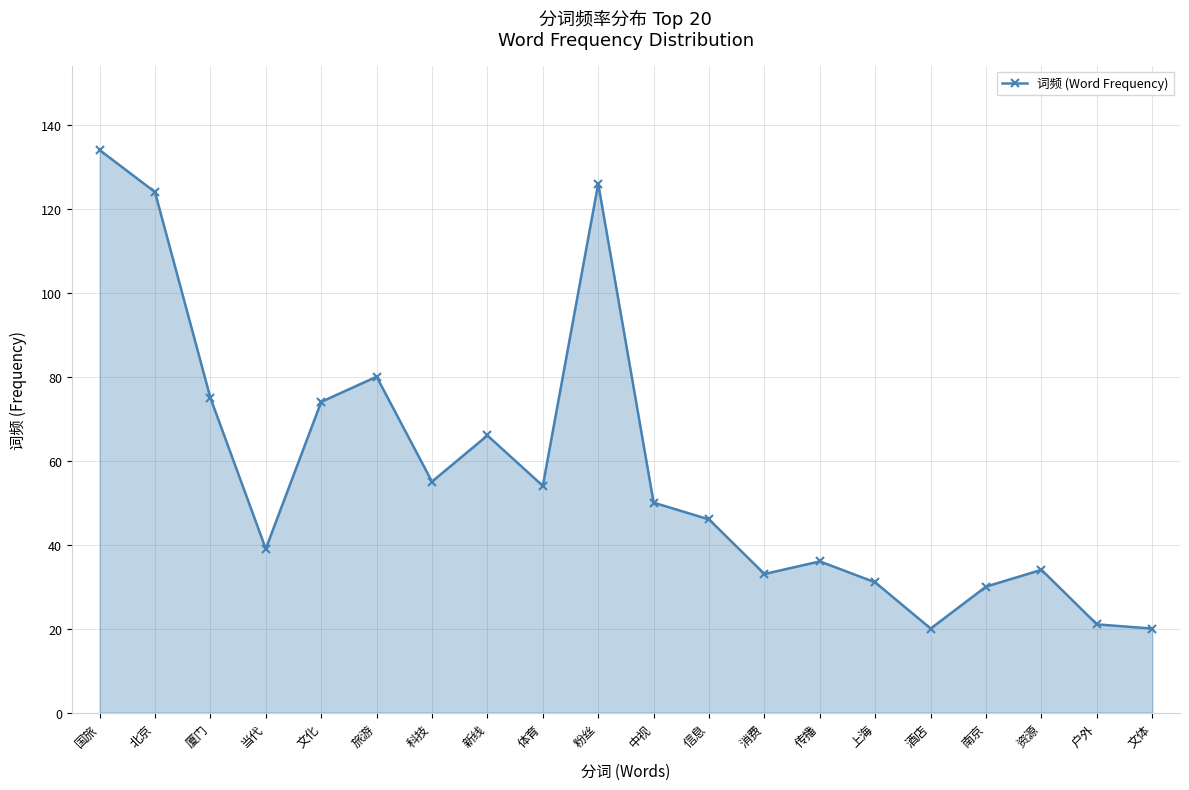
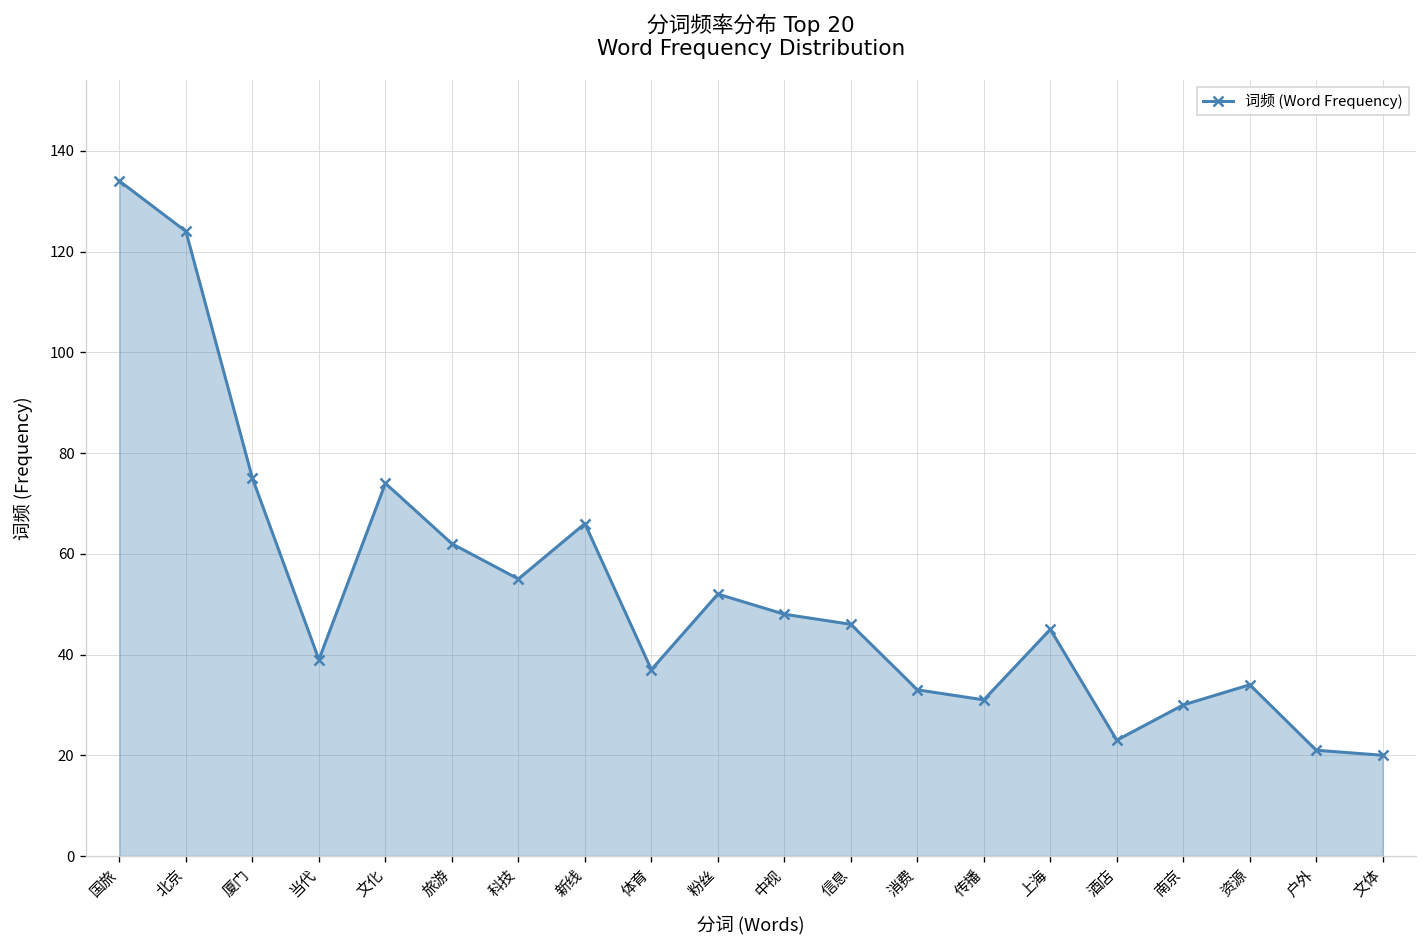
  {
    "国旅": 134,
    "北京": 124,
    "厦门": 75,
    "当代": 39,
    "文化": 74,
-   "旅游": 80,
+   "旅游": 62,
    "科技": 55,
    "新线": 66,
-   "体育": 54,
-   "粉丝": 126,
-   "中视": 50,
+   "体育": 37,
+   "粉丝": 52,
+   "中视": 48,
    "信息": 46,
    "消费": 33,
-   "传播": 36,
-   "上海": 31,
-   "酒店": 20,
+   "传播": 31,
+   "上海": 45,
+   "酒店": 23,
    "南京": 30,
    "资源": 34,
    "户外": 21,
    "文体": 20
  }
